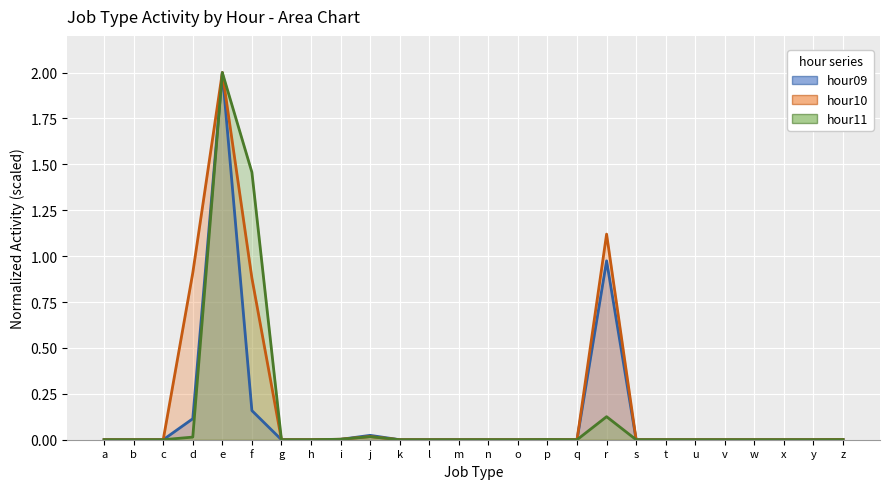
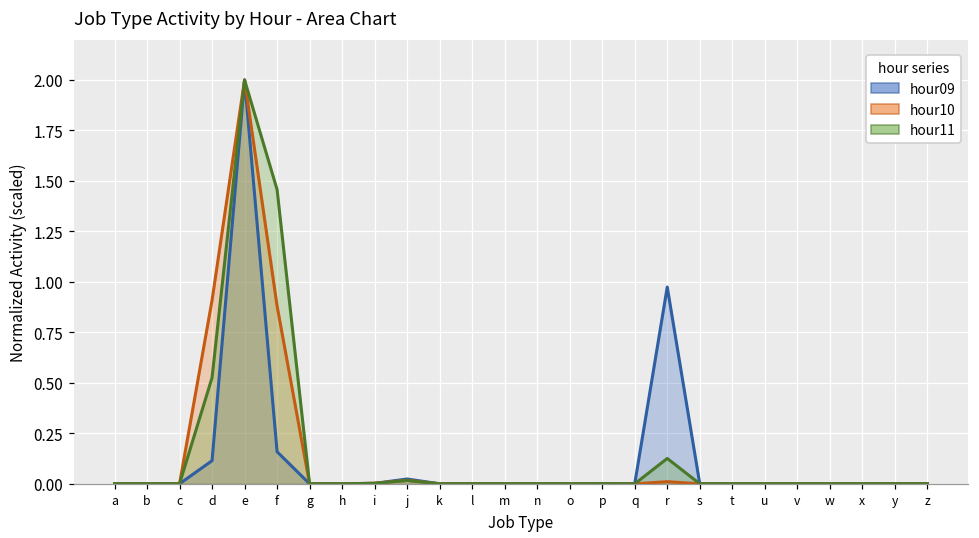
  {
    "hour09": {
      "d": 0.11,
      "f": 0.16,
      "r": 0.97
    },
    "hour10": {
      "d": 0.91,
      "f": 0.88,
-     "r": 1.12
+     "r": 0.01
    },
    "hour11": {
-     "d": 0.01,
+     "d": 0.53,
      "f": 1.46,
      "r": 0.13
    }
  }
